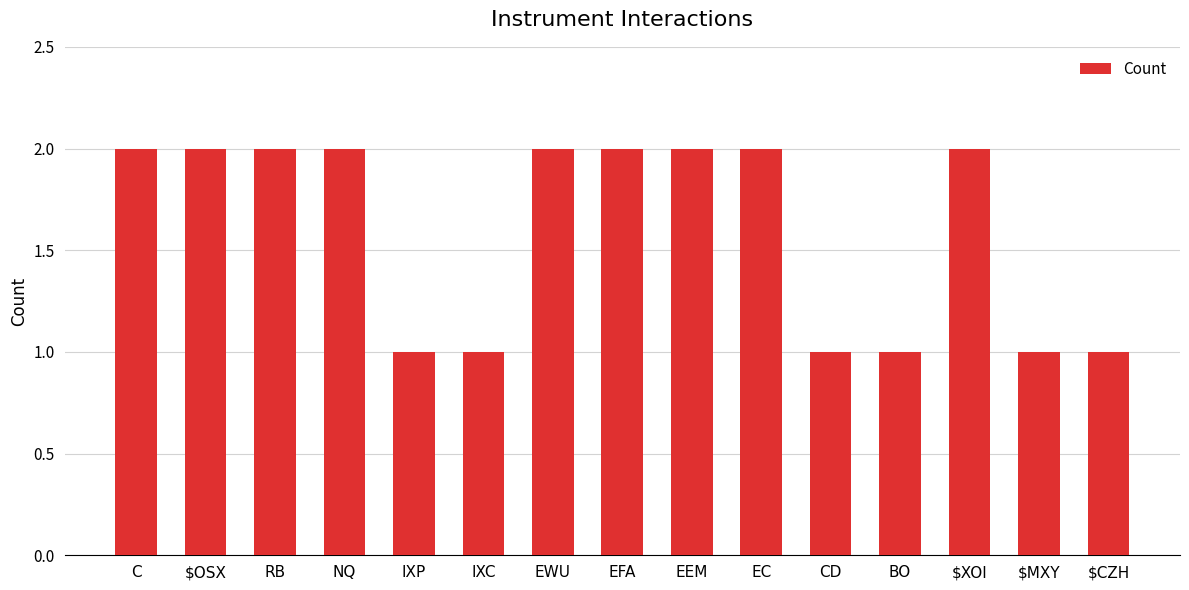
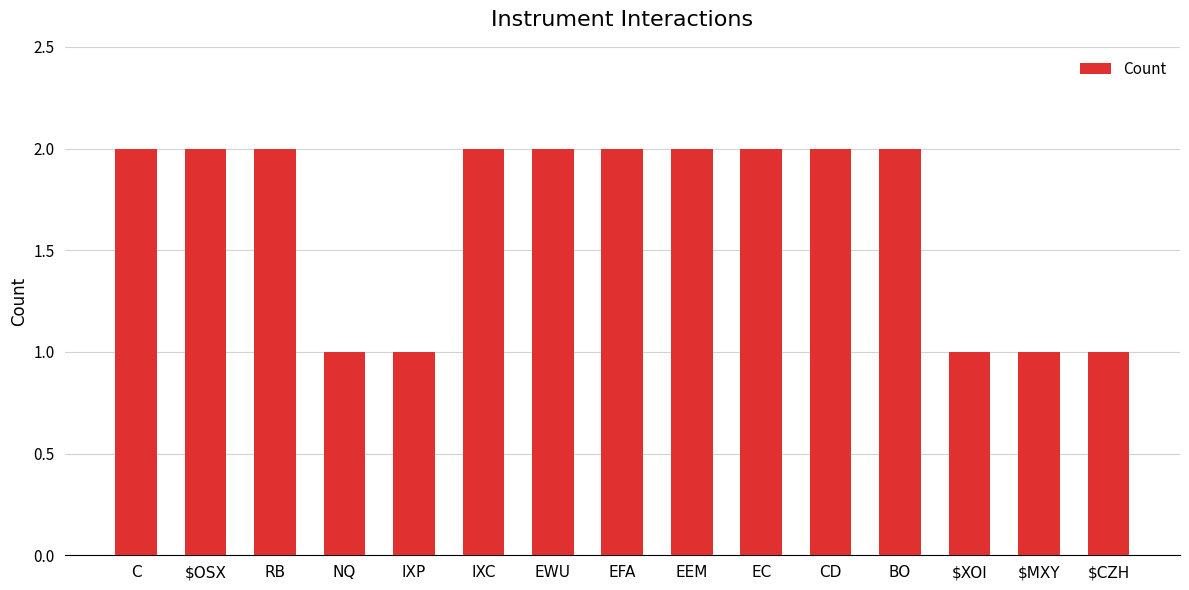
  {
    "C": 2,
    "$OSX": 2,
    "RB": 2,
-   "NQ": 2,
+   "NQ": 1,
    "IXP": 1,
-   "IXC": 1,
+   "IXC": 2,
    "EWU": 2,
    "EFA": 2,
    "EEM": 2,
    "EC": 2,
-   "CD": 1,
-   "BO": 1,
-   "$XOI": 2,
+   "CD": 2,
+   "BO": 2,
+   "$XOI": 1,
    "$MXY": 1,
    "$CZH": 1
  }
